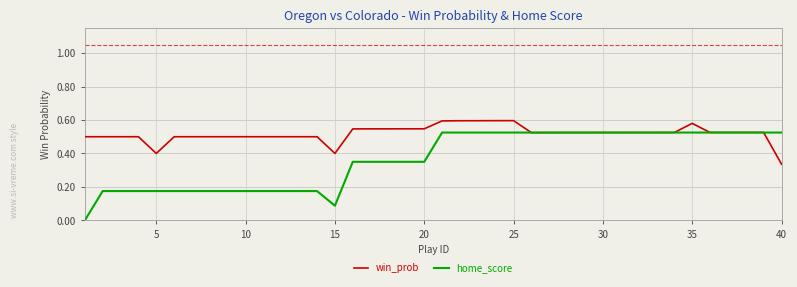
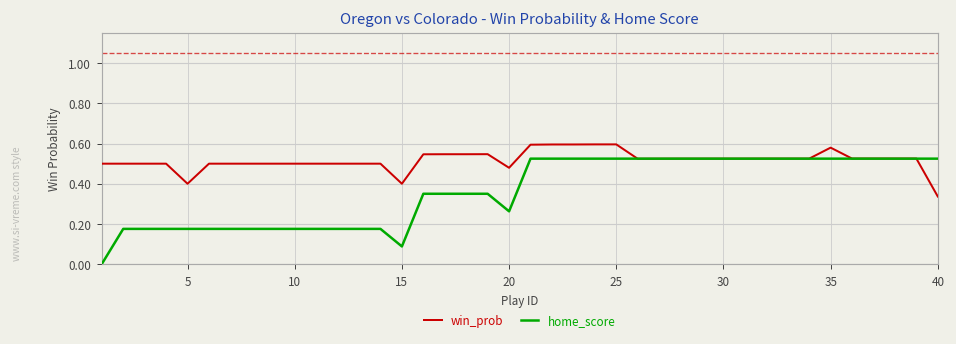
  {
    "win_prob": {
      "5": 0.40,
      "10": 0.50,
      "15": 0.40,
-     "20": 0.55,
+     "20": 0.48,
      "25": 0.60,
      "35": 0.58,
      "40": 0.34
    },
    "home_score": {
      "5": 0.18,
      "10": 0.18,
      "15": 0.09,
-     "20": 0.35,
+     "20": 0.26,
      "25": 0.53,
      "35": 0.53,
      "40": 0.53
    }
  }
